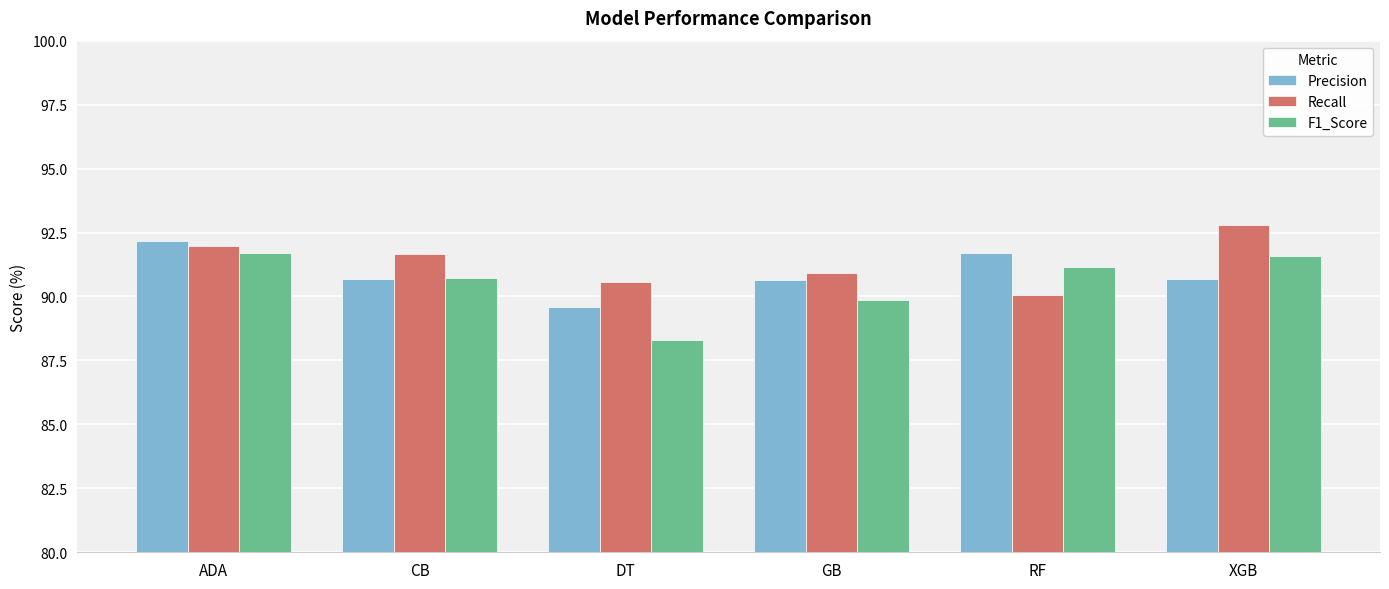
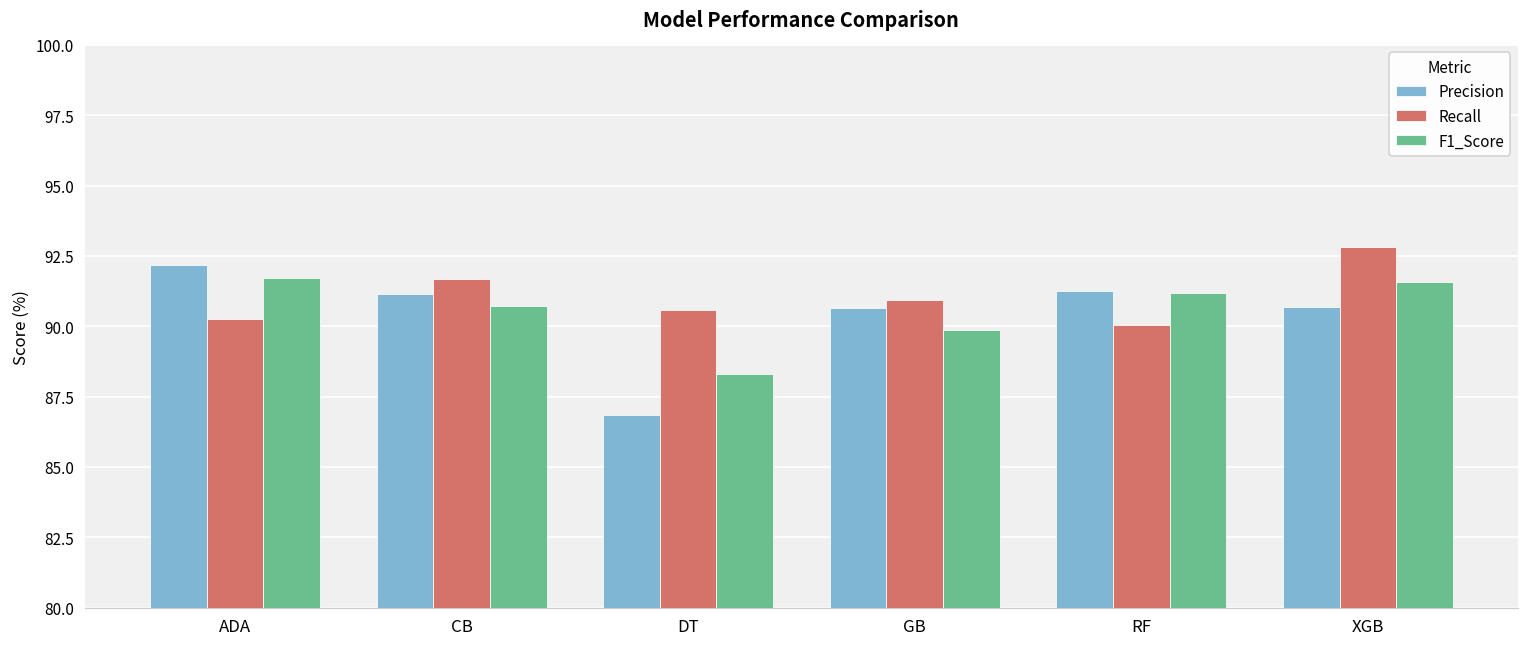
  {
    "Precision": {
      "ADA": 92.2,
-     "CB": 90.7,
-     "DT": 89.6,
+     "CB": 91.2,
+     "DT": 86.9,
      "GB": 90.7,
-     "RF": 91.7,
+     "RF": 91.3,
      "XGB": 90.7
    },
    "Recall": {
-     "ADA": 92.0,
+     "ADA": 90.3,
      "CB": 91.7,
      "DT": 90.6,
      "GB": 90.9,
      "RF": 90.1,
      "XGB": 92.8
    },
    "F1_Score": {
      "ADA": 91.7,
      "CB": 90.7,
      "DT": 88.3,
      "GB": 89.9,
      "RF": 91.2,
      "XGB": 91.6
    }
  }
